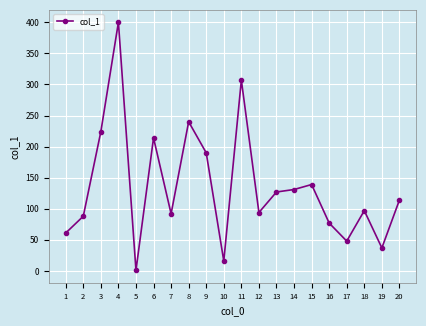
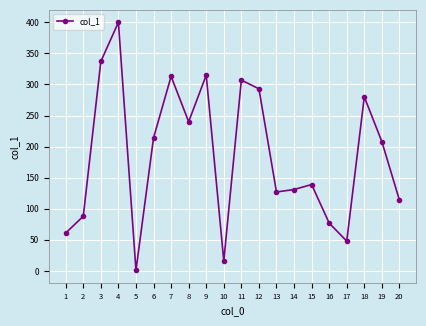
  {
    "1": 60,
    "2": 90,
-   "3": 220,
+   "3": 340,
    "4": 400,
    "5": 0,
    "6": 210,
-   "7": 90,
+   "7": 310,
    "8": 240,
-   "9": 190,
+   "9": 320,
    "10": 20,
    "11": 310,
-   "12": 90,
+   "12": 290,
    "13": 130,
    "14": 130,
    "15": 140,
    "16": 80,
    "17": 50,
-   "18": 100,
-   "19": 40,
+   "18": 280,
+   "19": 210,
    "20": 110
  }
